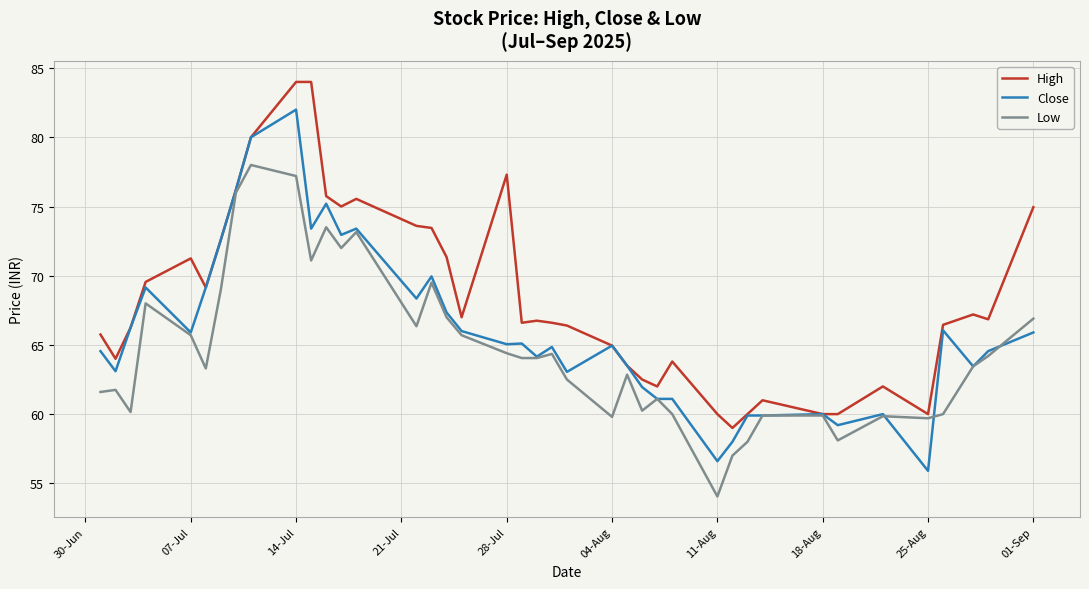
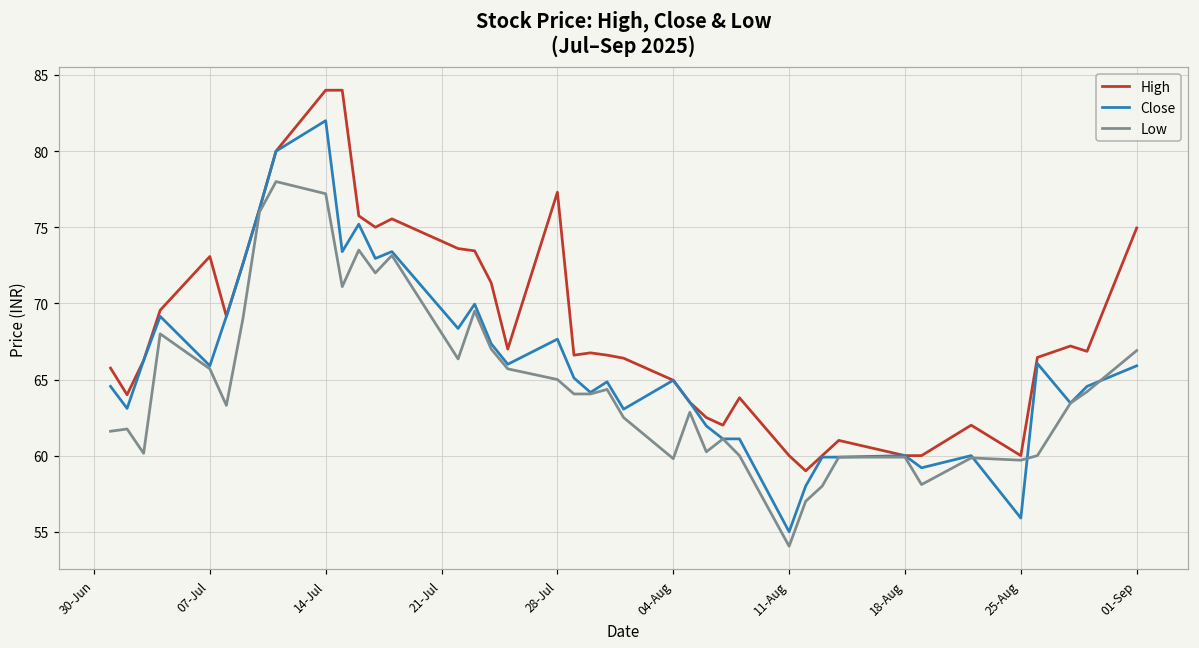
  {
    "High": {
-     "07-Jul": 71.3,
+     "07-Jul": 73.1,
      "14-Jul": 84.0,
      "28-Jul": 77.3,
      "11-Aug": 60.0,
      "25-Aug": 60.0,
      "01-Sep": 75.0
    },
    "Close": {
      "07-Jul": 65.9,
      "14-Jul": 82.0,
-     "28-Jul": 65.1,
-     "11-Aug": 56.6,
+     "28-Jul": 67.7,
+     "11-Aug": 55.0,
      "25-Aug": 55.9,
      "01-Sep": 65.9
    },
    "Low": {
      "07-Jul": 65.7,
      "14-Jul": 77.2,
-     "28-Jul": 64.4,
+     "28-Jul": 65.0,
      "04-Aug": 59.8,
      "11-Aug": 54.1,
      "25-Aug": 59.7,
      "01-Sep": 66.9
    }
  }
